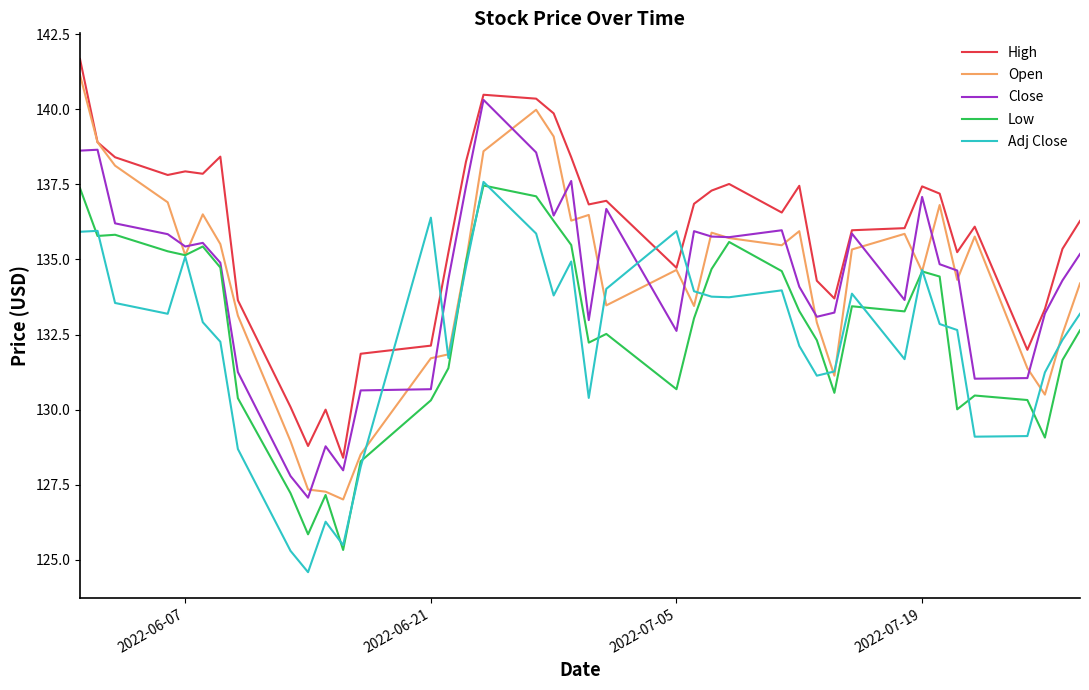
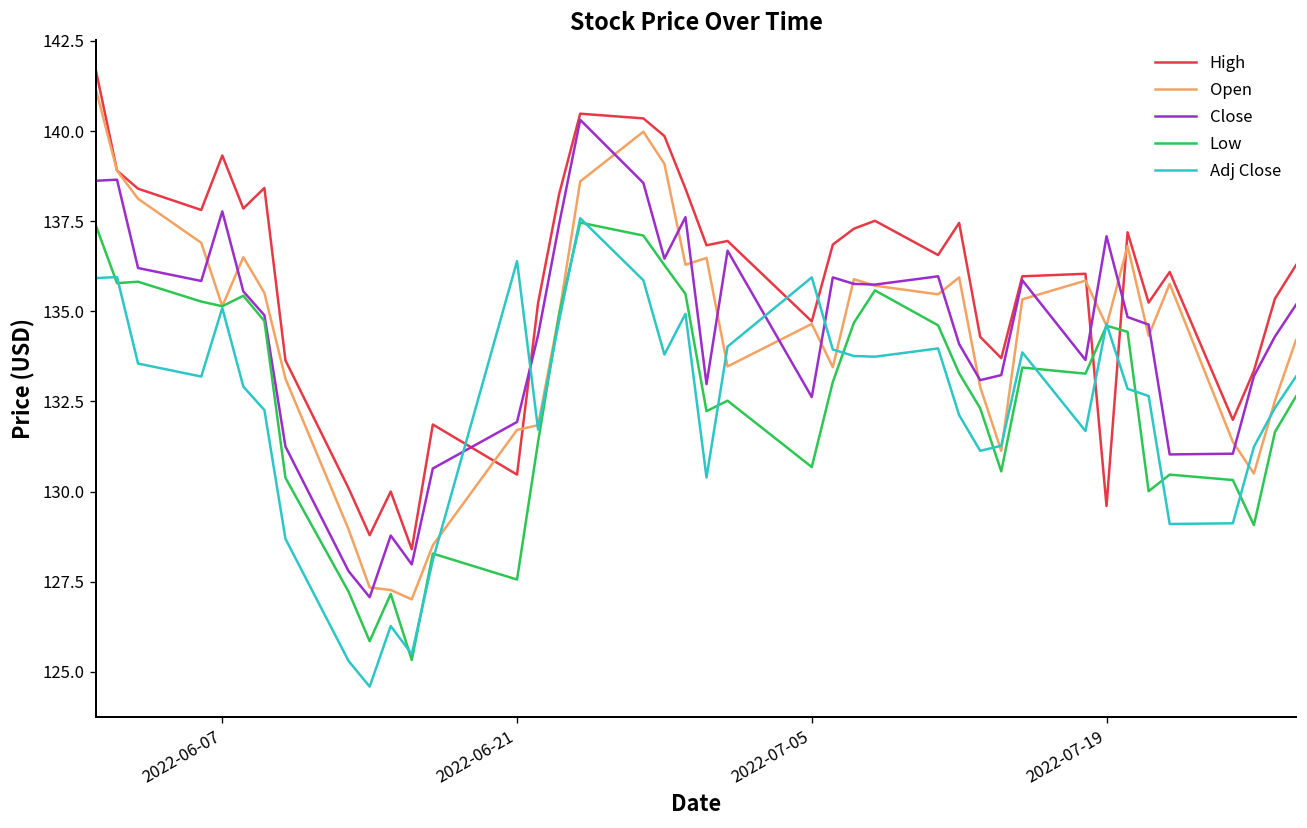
  {
    "High": {
-     "2022-06-07": 137.9,
-     "2022-06-21": 132.1,
-     "2022-07-19": 137.4
+     "2022-06-07": 139.3,
+     "2022-06-21": 130.5,
+     "2022-07-19": 129.6
    },
    "Open": {
      "2022-06-21": 131.7
    },
    "Close": {
-     "2022-06-07": 135.4,
-     "2022-06-21": 130.7,
+     "2022-06-07": 137.8,
+     "2022-06-21": 131.9,
      "2022-07-05": 132.6,
      "2022-07-19": 137.1
    },
    "Low": {
-     "2022-06-21": 130.3,
+     "2022-06-21": 127.6,
      "2022-07-05": 130.7
    },
    "Adj Close": {
      "2022-06-21": 136.4,
      "2022-07-05": 135.9
    }
  }
